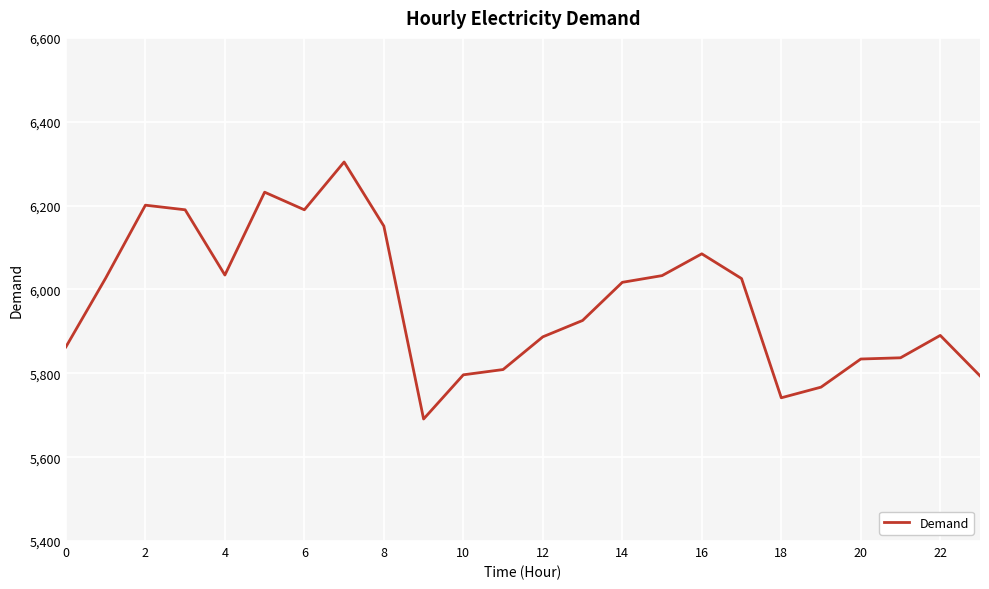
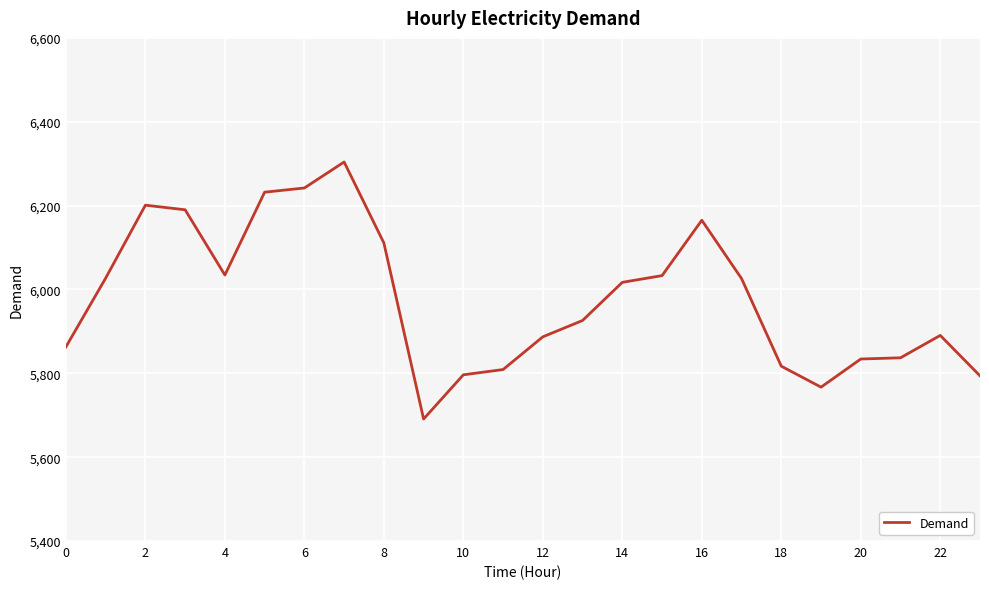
  {
    "0": "5,860",
    "2": "6,200",
    "4": "6,030",
-   "6": "6,190",
-   "8": "6,150",
+   "6": "6,240",
+   "8": "6,110",
    "10": "5,800",
    "12": "5,890",
    "14": "6,020",
-   "16": "6,090",
-   "18": "5,740",
+   "16": "6,170",
+   "18": "5,820",
    "20": "5,830",
    "22": "5,890"
  }
